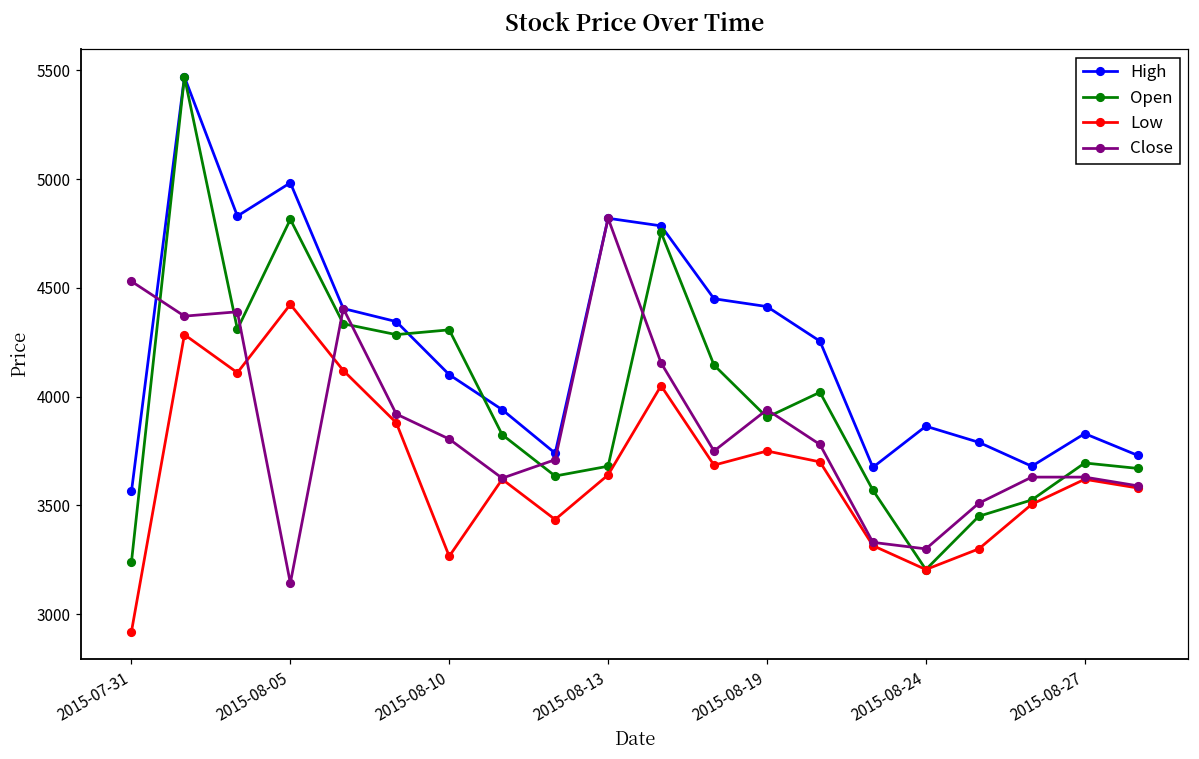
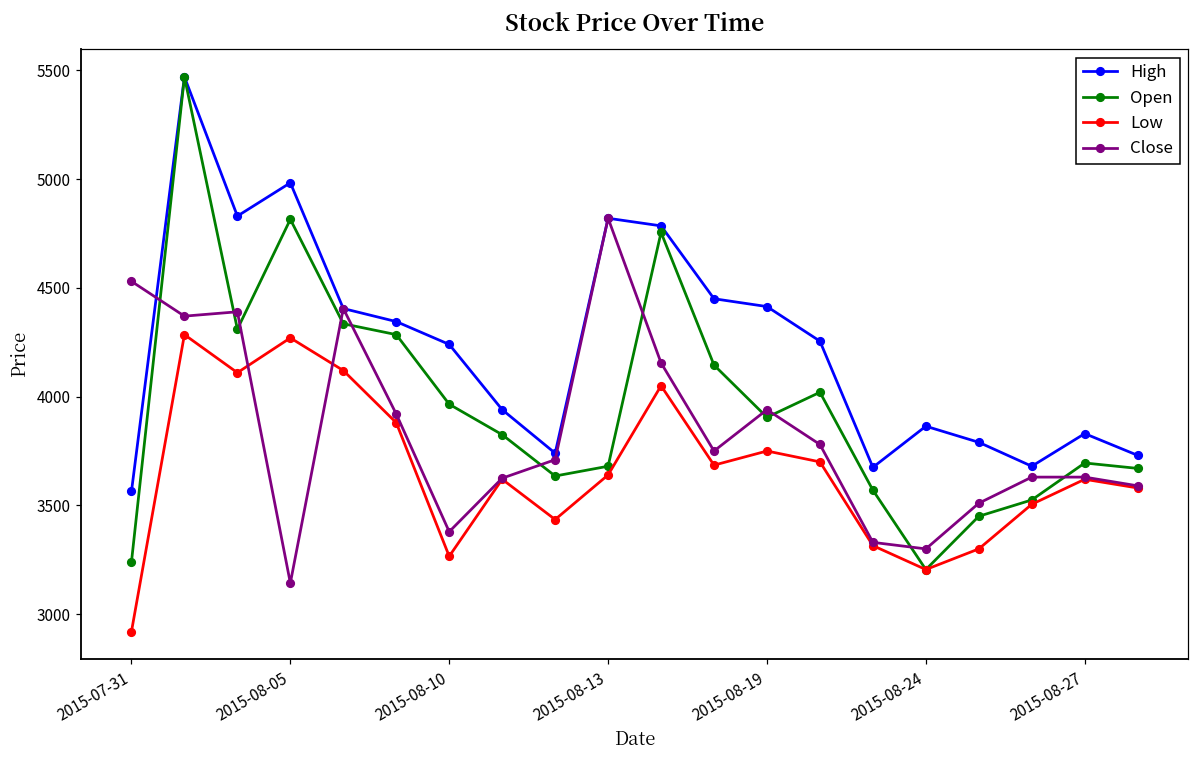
  {
    "High": {
      "2015-07-31": 3560,
      "2015-08-05": 4980,
-     "2015-08-10": 4100,
+     "2015-08-10": 4240,
      "2015-08-19": 4410,
      "2015-08-24": 3860,
      "2015-08-27": 3830
    },
    "Open": {
      "2015-07-31": 3240,
      "2015-08-05": 4820,
-     "2015-08-10": 4310,
+     "2015-08-10": 3970,
      "2015-08-13": 3680,
      "2015-08-19": 3910,
      "2015-08-27": 3700
    },
    "Low": {
      "2015-07-31": 2920,
-     "2015-08-05": 4420,
+     "2015-08-05": 4270,
      "2015-08-10": 3270,
      "2015-08-13": 3640,
      "2015-08-19": 3750
    },
    "Close": {
      "2015-07-31": 4530,
      "2015-08-05": 3140,
-     "2015-08-10": 3810,
+     "2015-08-10": 3380,
      "2015-08-19": 3940,
      "2015-08-24": 3300
    }
  }
